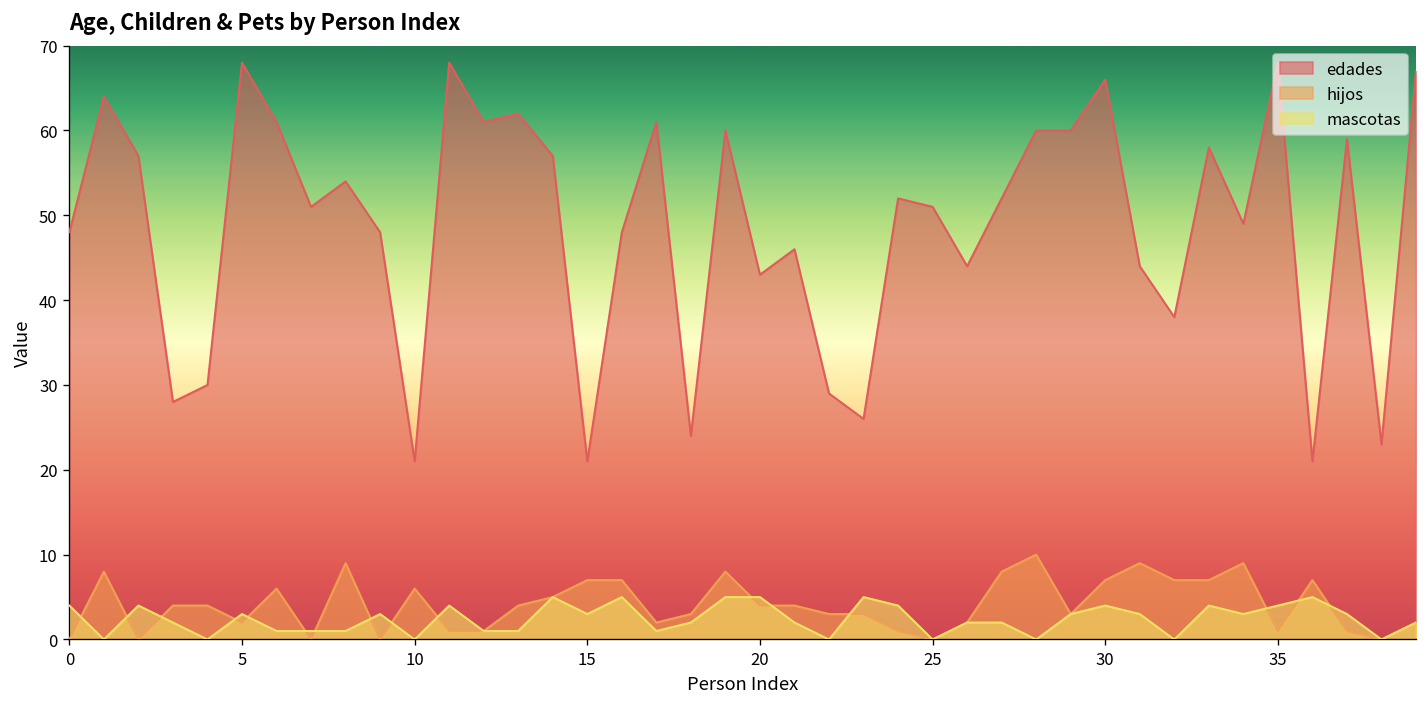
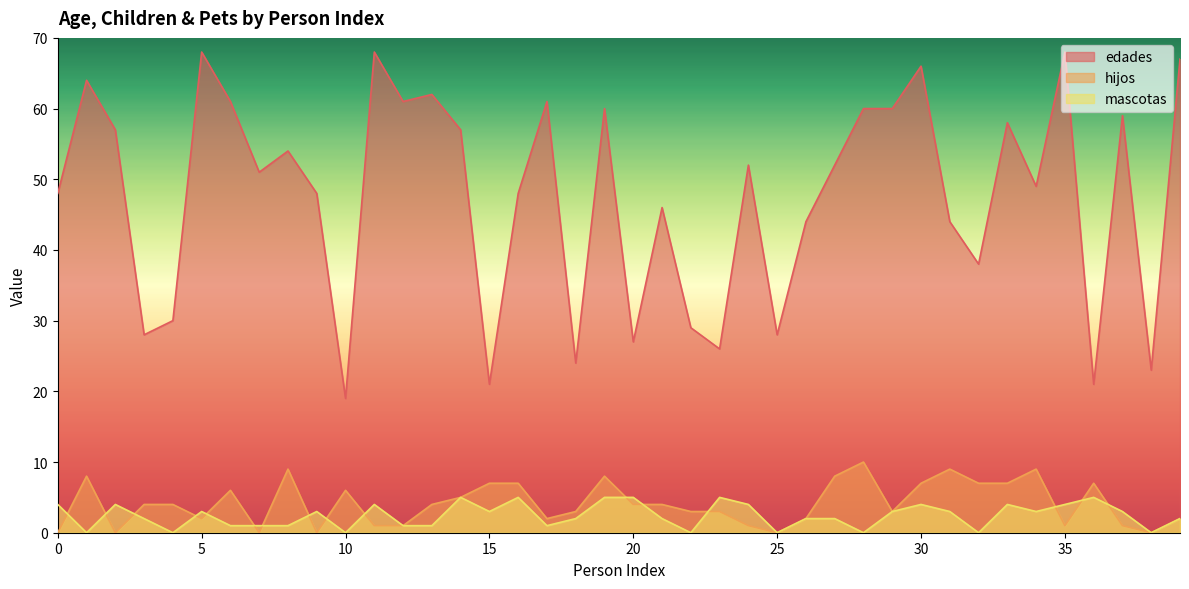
  {
    "edades": {
      "0": 48,
      "5": 68,
-     "10": 21,
+     "10": 19,
      "15": 21,
-     "20": 43,
-     "25": 51,
+     "20": 27,
+     "25": 28,
      "30": 66
    }
  }
